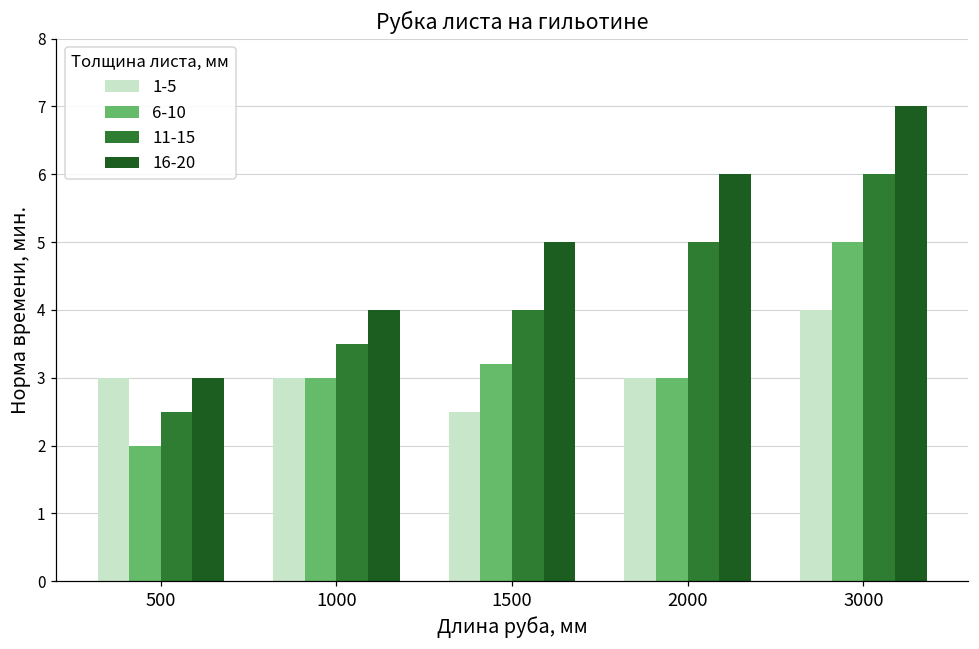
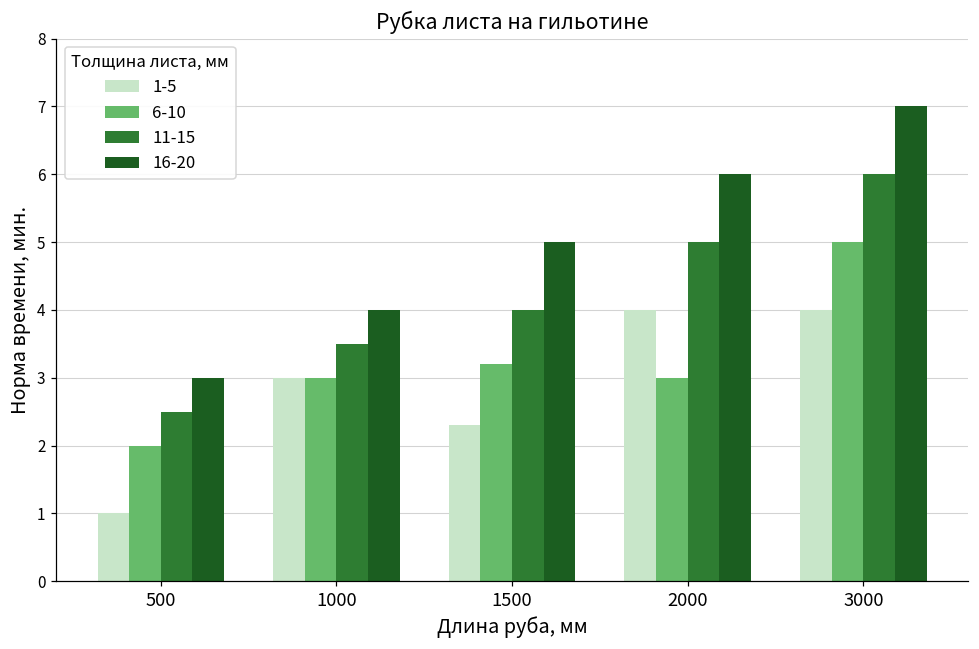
  {
    "1-5": {
-     "500": 3,
+     "500": 1,
      "1000": 3.0,
-     "1500": 2.5,
-     "2000": 3,
+     "1500": 2.3,
+     "2000": 4,
      "3000": 4.0
    },
    "6-10": {
      "500": 2.0,
      "1000": 3.0,
      "1500": 3.2,
      "2000": 3.0,
      "3000": 5.0
    }
  }
